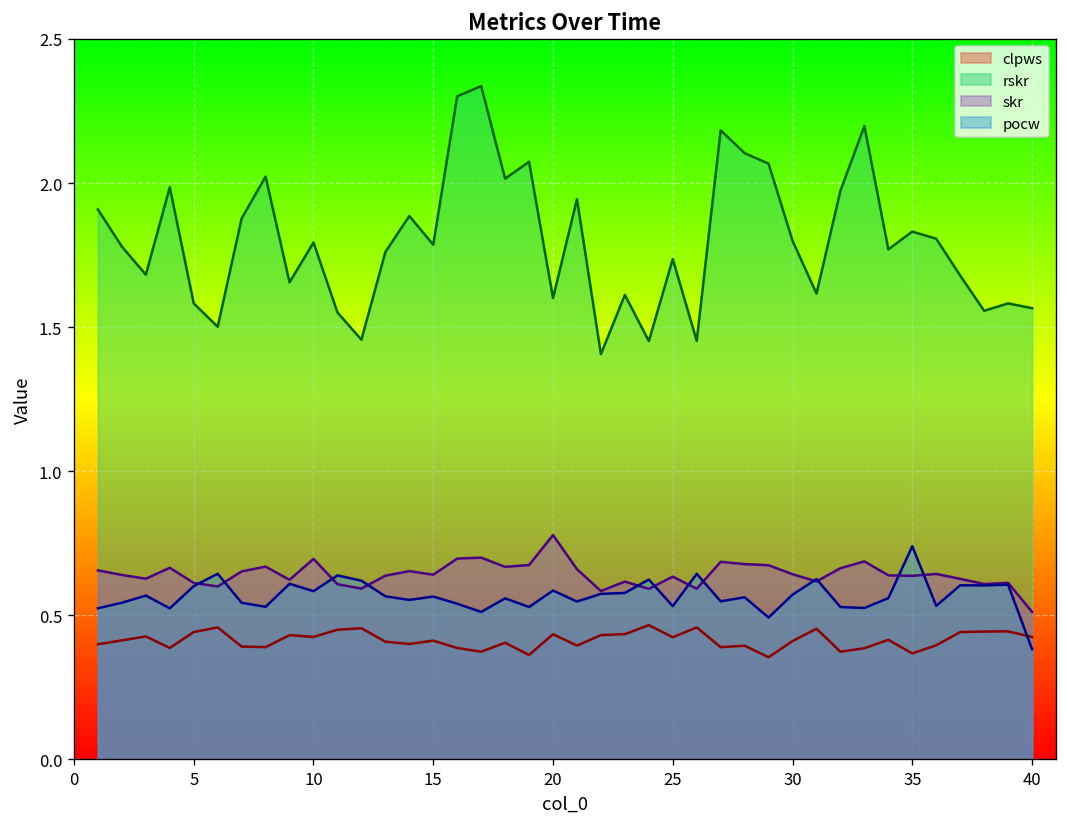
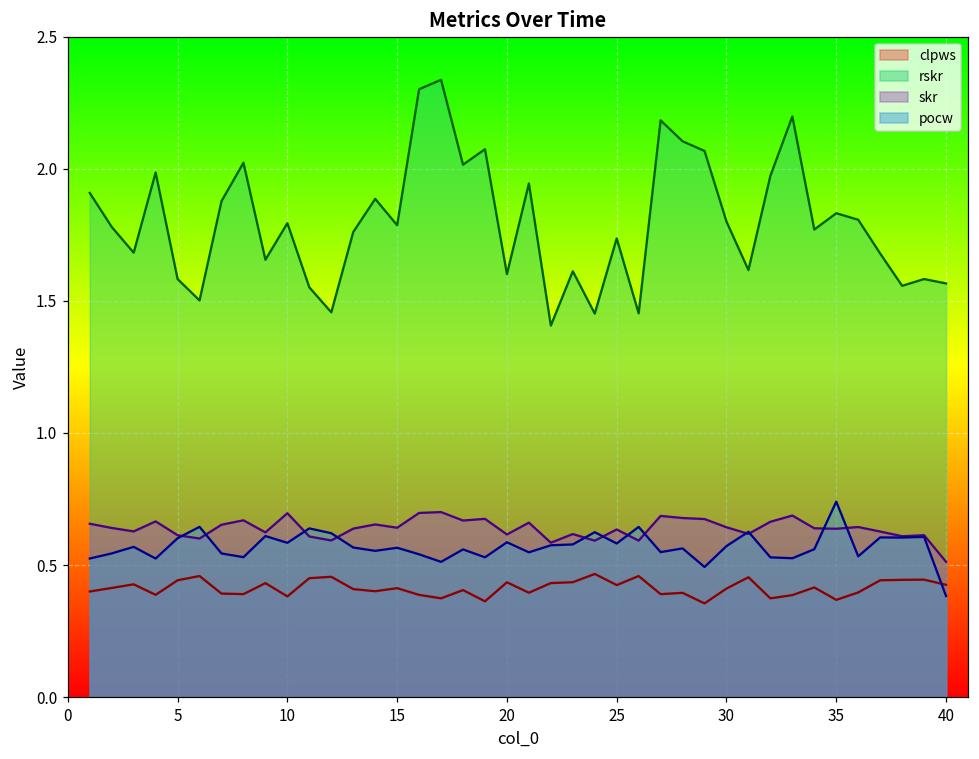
  {
    "clpws": {
      "5": 0.44,
-     "10": 0.43,
+     "10": 0.38,
      "15": 0.41,
      "20": 0.43,
      "25": 0.42,
      "30": 0.41,
      "35": 0.37,
      "40": 0.43
    },
    "rskr": {
      "5": 1.58,
      "10": 1.79,
      "15": 1.79,
      "20": 1.60,
      "25": 1.74,
      "30": 1.80,
      "35": 1.83,
      "40": 1.57
    },
    "skr": {
      "5": 0.61,
      "10": 0.70,
      "15": 0.64,
-     "20": 0.78,
+     "20": 0.62,
      "25": 0.63,
      "30": 0.64,
      "35": 0.64,
      "40": 0.51
    },
    "pocw": {
      "5": 0.60,
      "10": 0.58,
      "15": 0.57,
      "20": 0.59,
-     "25": 0.53,
+     "25": 0.58,
      "30": 0.57,
      "35": 0.74,
      "40": 0.38
    }
  }
